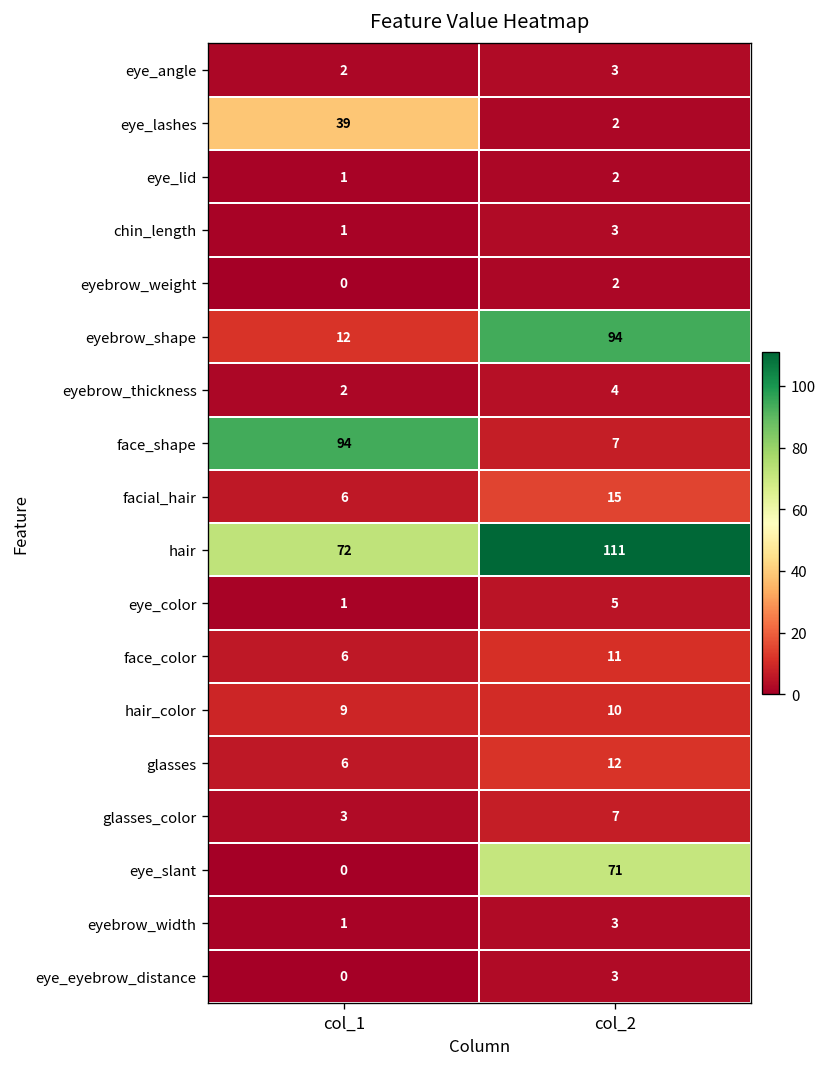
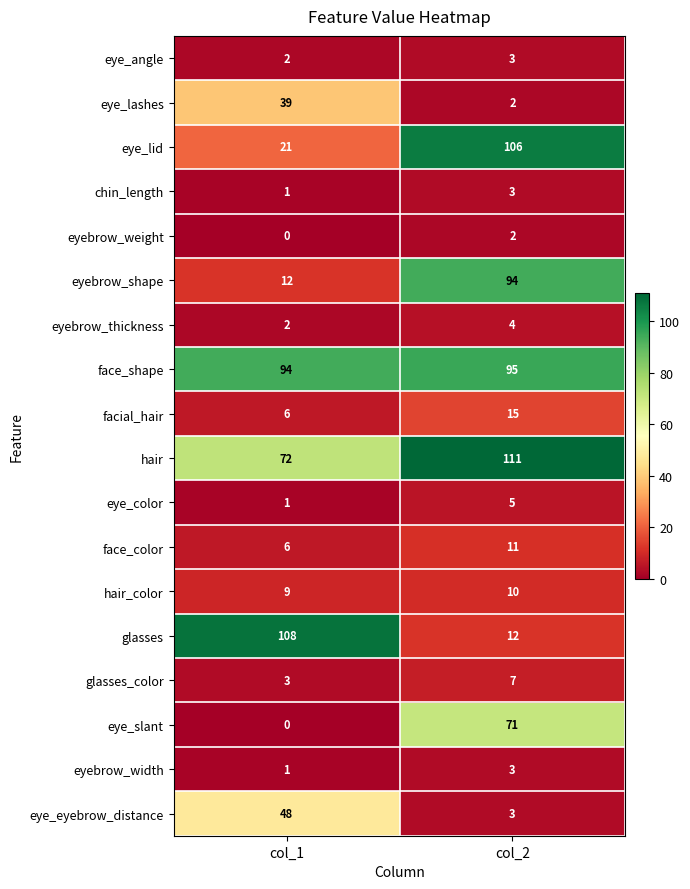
  {
    "eye_angle": {
      "col_1": 2,
      "col_2": 3
    },
    "eye_lashes": {
      "col_1": 39,
      "col_2": 2
    },
    "eye_lid": {
-     "col_1": 1,
-     "col_2": 2
+     "col_1": 21,
+     "col_2": 106
    },
    "chin_length": {
      "col_1": 1,
      "col_2": 3
    },
    "eyebrow_weight": {
      "col_1": 0,
      "col_2": 2
    },
    "eyebrow_shape": {
      "col_1": 12,
      "col_2": 94
    },
    "eyebrow_thickness": {
      "col_1": 2,
      "col_2": 4
    },
    "face_shape": {
      "col_1": 94,
-     "col_2": 7
+     "col_2": 95
    },
    "facial_hair": {
      "col_1": 6,
      "col_2": 15
    },
    "hair": {
      "col_1": 72,
      "col_2": 111
    },
    "eye_color": {
      "col_1": 1,
      "col_2": 5
    },
    "face_color": {
      "col_1": 6,
      "col_2": 11
    },
    "hair_color": {
      "col_1": 9,
      "col_2": 10
    },
    "glasses": {
-     "col_1": 6,
+     "col_1": 108,
      "col_2": 12
    },
    "glasses_color": {
      "col_1": 3,
      "col_2": 7
    },
    "eye_slant": {
      "col_1": 0,
      "col_2": 71
    },
    "eyebrow_width": {
      "col_1": 1,
      "col_2": 3
    },
    "eye_eyebrow_distance": {
-     "col_1": 0,
+     "col_1": 48,
      "col_2": 3
    }
  }
